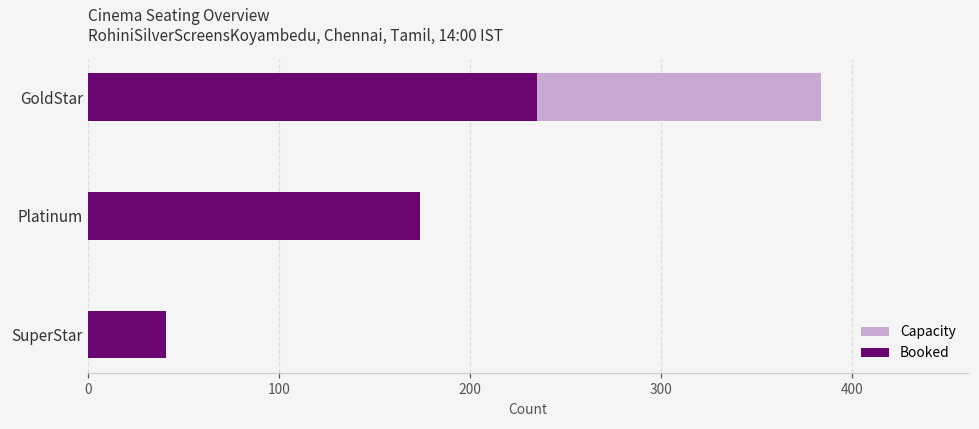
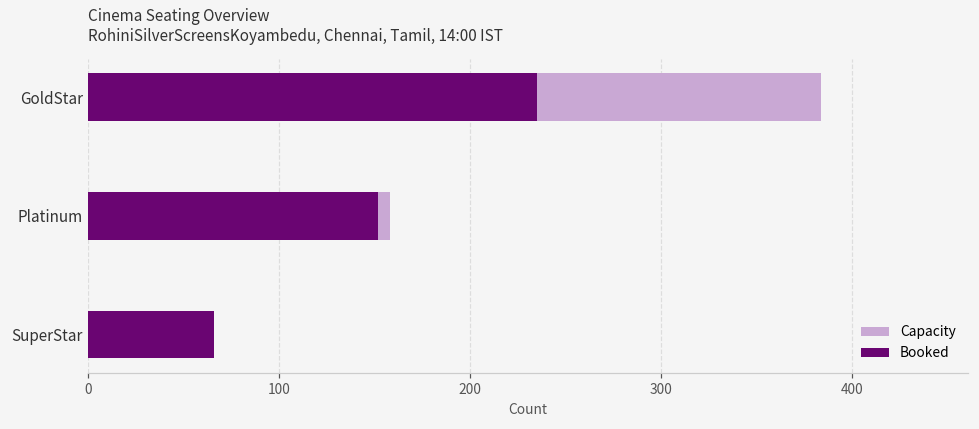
  {
    "Capacity": {
      "GoldStar": 384
    },
    "Booked": {
-     "Platinum": 174,
-     "SuperStar": 41
+     "Platinum": 152,
+     "SuperStar": 66
    }
  }
